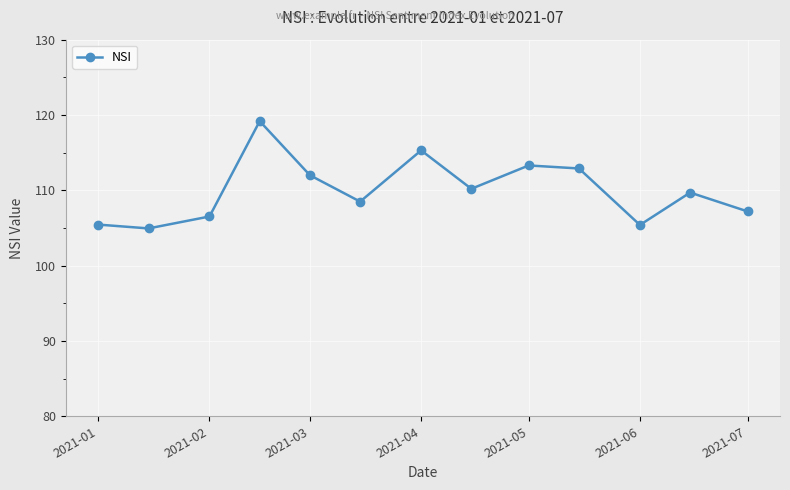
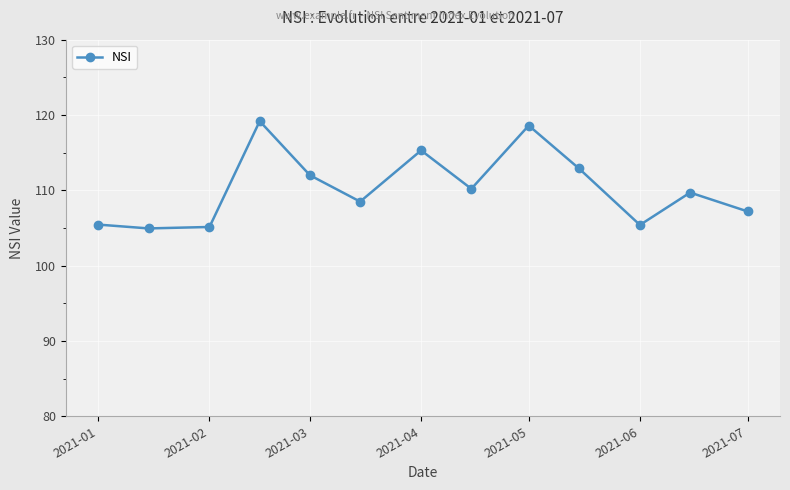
  {
    "2021-01": 105,
-   "2021-02": 107,
+   "2021-02": 105,
    "2021-03": 112,
    "2021-04": 115,
-   "2021-05": 113,
+   "2021-05": 119,
    "2021-06": 105,
    "2021-07": 107
  }
